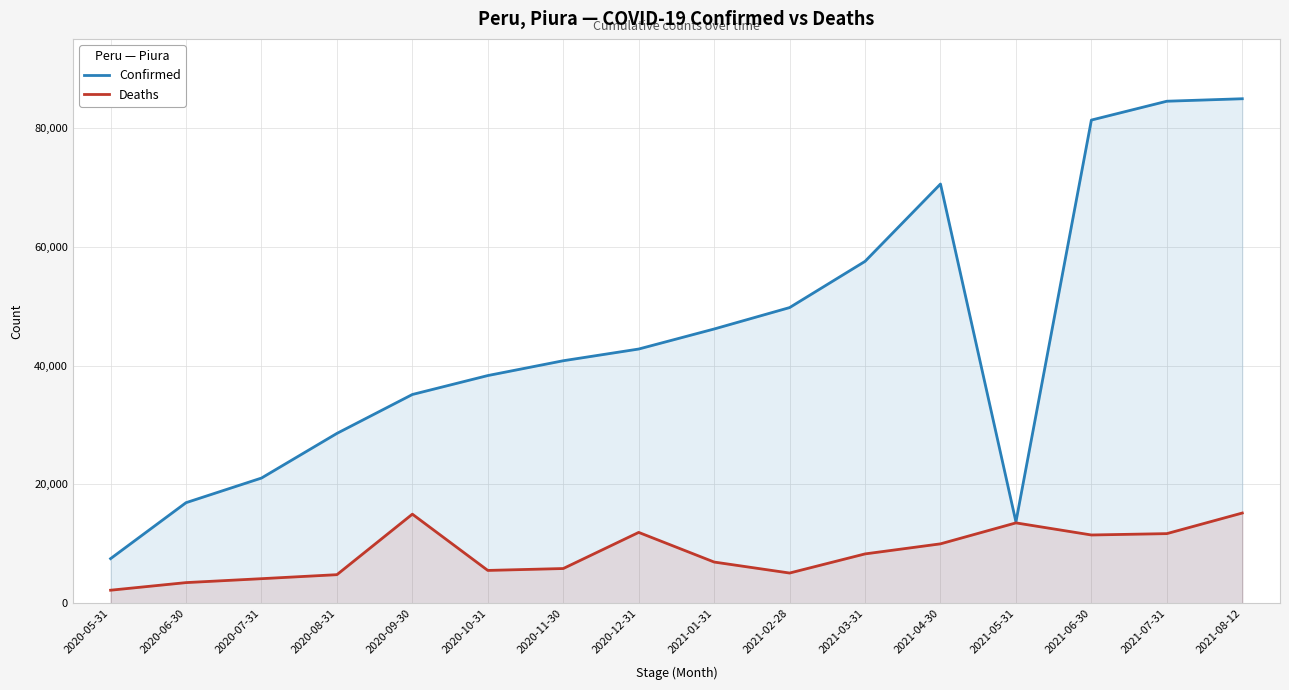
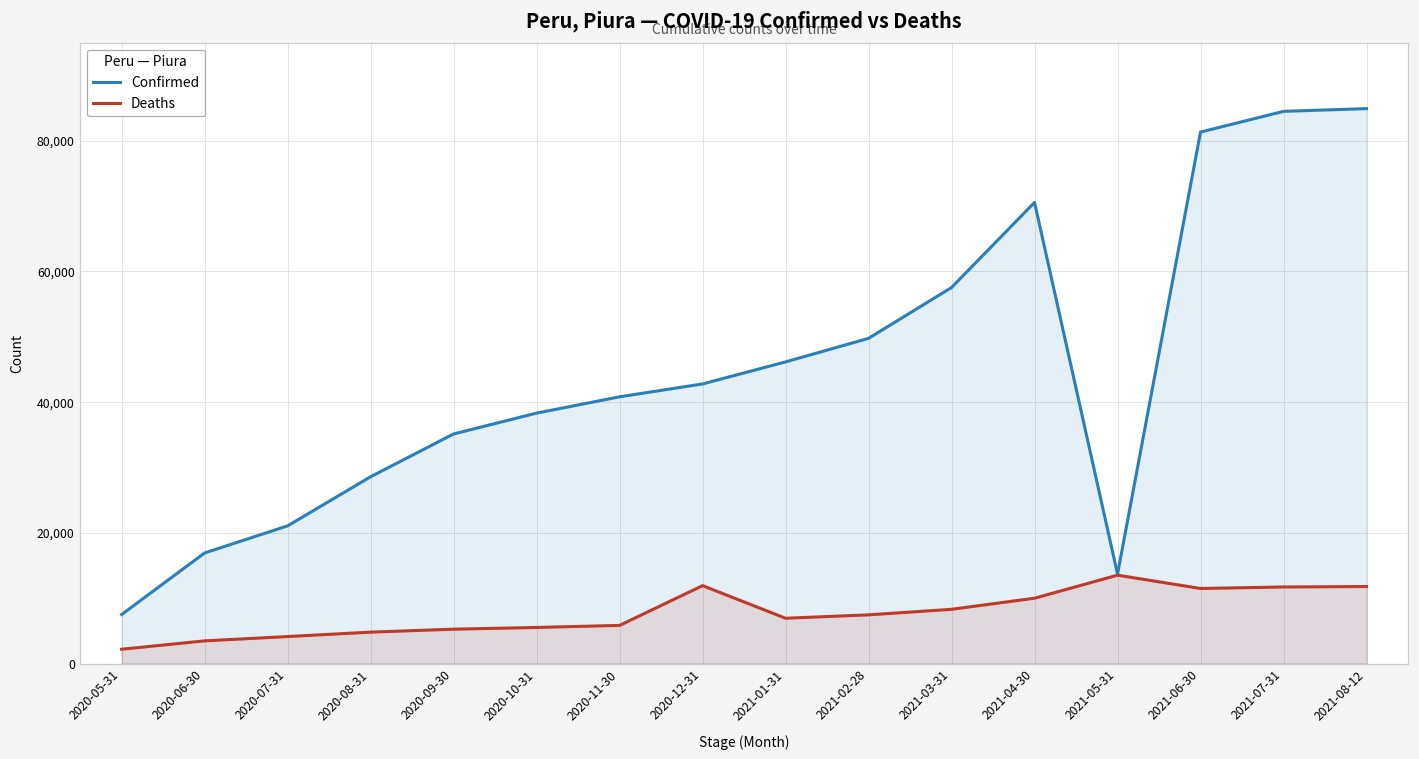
  {
    "Confirmed": {
      "2020-05-31": "8,000",
      "2020-06-30": "17,000",
      "2020-07-31": "21,000",
      "2020-08-31": "29,000",
      "2020-09-30": "35,000",
      "2020-10-31": "38,000",
      "2020-11-30": "41,000",
      "2020-12-31": "43,000",
      "2021-01-31": "46,000",
      "2021-02-28": "50,000",
      "2021-03-31": "58,000",
      "2021-04-30": "71,000",
      "2021-06-30": "81,000",
      "2021-07-31": "85,000",
      "2021-08-12": "85,000"
    },
    "Deaths": {
      "2020-05-31": "2,000",
      "2020-06-30": "3,000",
      "2020-07-31": "4,000",
      "2020-08-31": "5,000",
-     "2020-09-30": "15,000",
+     "2020-09-30": "5,000",
      "2020-10-31": "6,000",
      "2020-11-30": "6,000",
      "2020-12-31": "12,000",
      "2021-01-31": "7,000",
-     "2021-02-28": "5,000",
+     "2021-02-28": "7,000",
      "2021-03-31": "8,000",
      "2021-04-30": "10,000",
      "2021-06-30": "11,000",
      "2021-07-31": "12,000",
-     "2021-08-12": "15,000"
+     "2021-08-12": "12,000"
    }
  }
